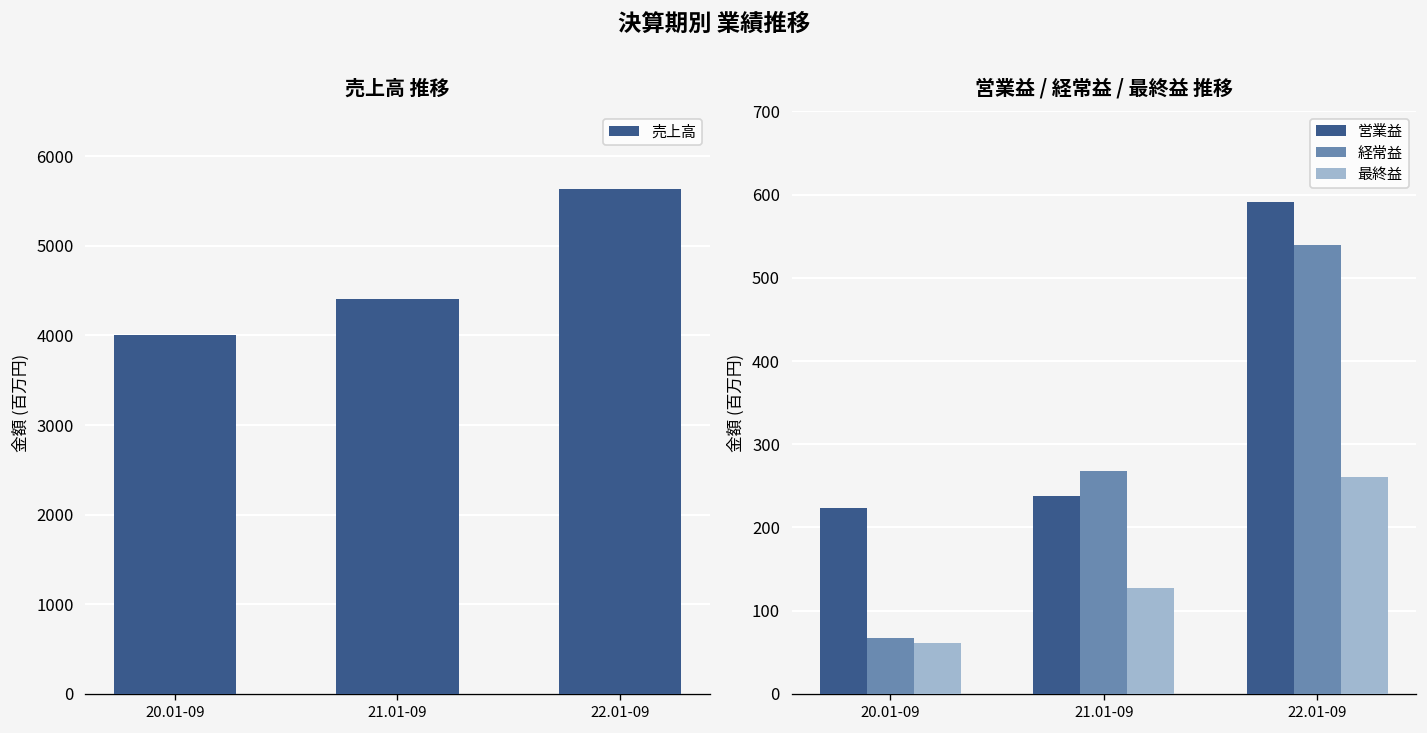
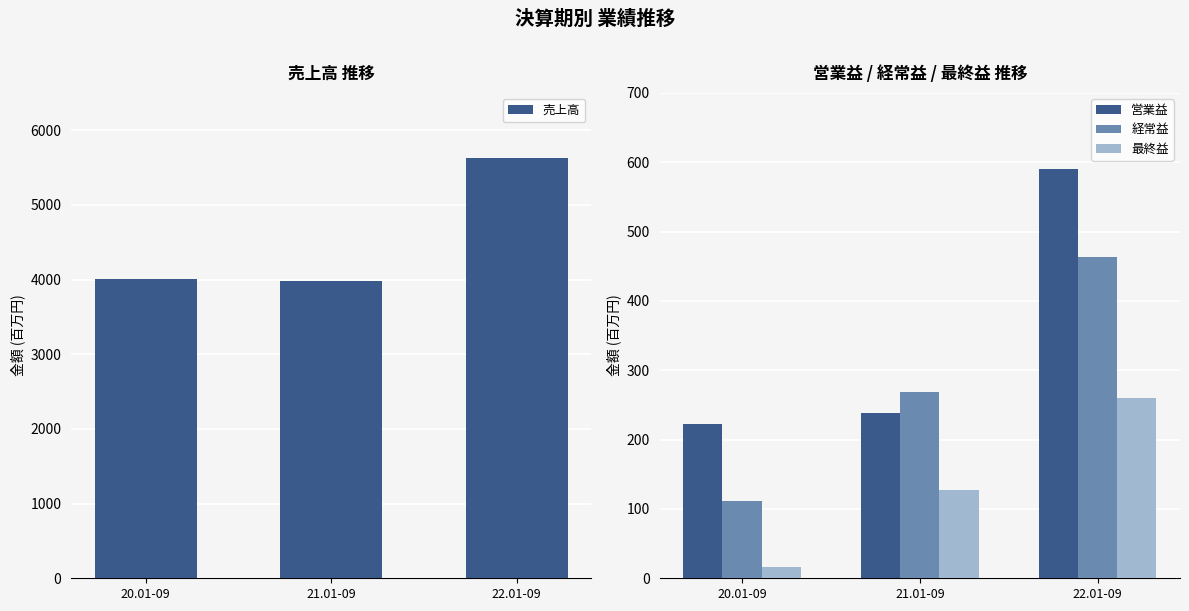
  {
    "売上高 推移": {
      "20.01-09": 4000,
-     "21.01-09": 4400,
+     "21.01-09": 4000,
      "22.01-09": 5600
    },
    "営業益 / 経常益 / 最終益 推移": {
      "営業益": {
        "20.01-09": 220,
        "21.01-09": 240,
        "22.01-09": 590
      },
      "経常益": {
-       "20.01-09": 70,
+       "20.01-09": 110,
        "21.01-09": 270,
-       "22.01-09": 540
+       "22.01-09": 460
      },
      "最終益": {
-       "20.01-09": 60,
+       "20.01-09": 20,
        "21.01-09": 130,
        "22.01-09": 260
      }
    }
  }
